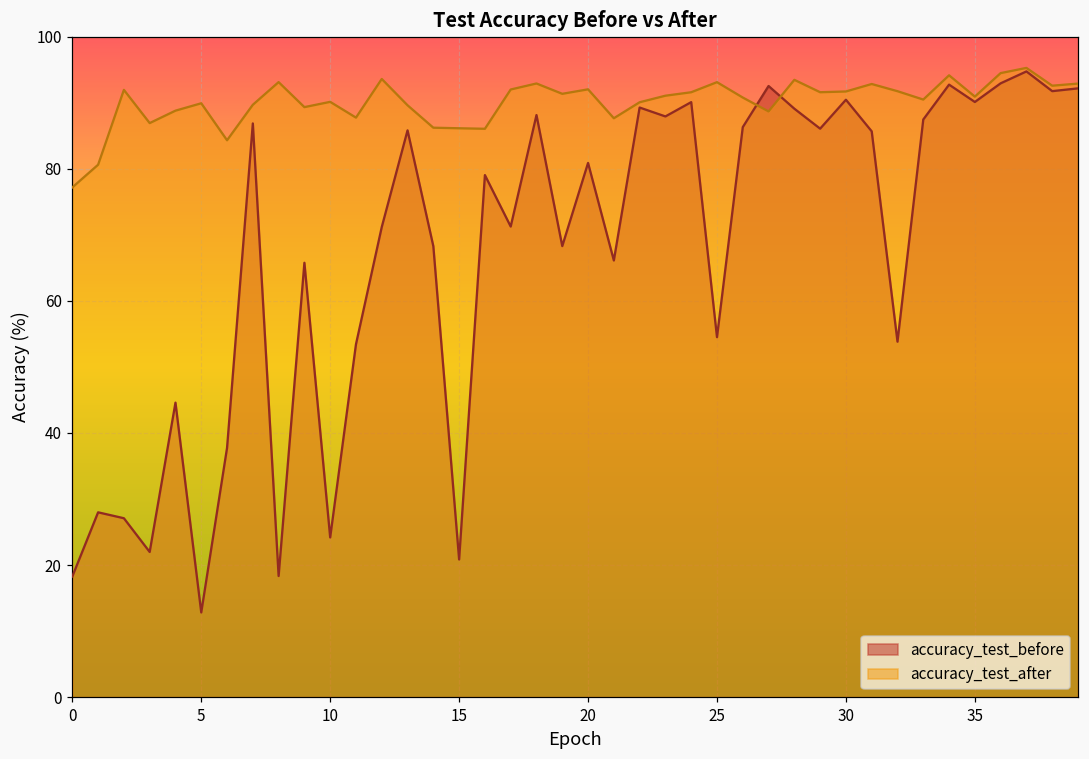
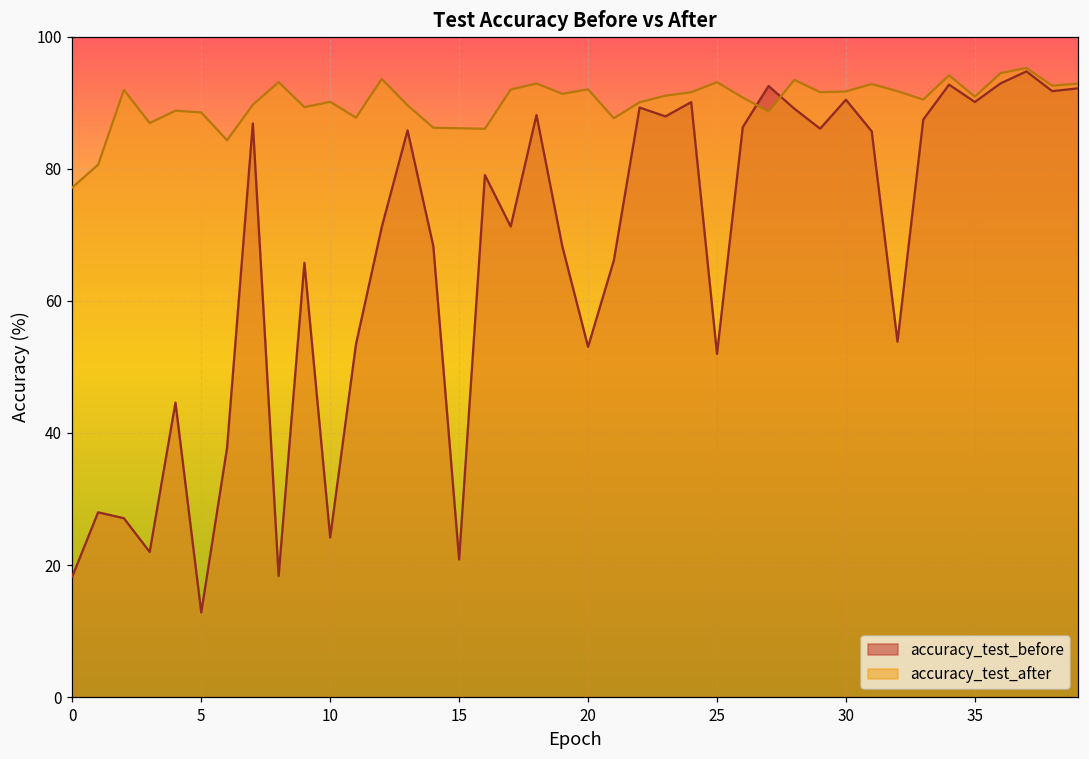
  {
    "accuracy_test_before": {
      "0": 18,
      "5": 13,
      "10": 24,
      "15": 21,
-     "20": 81,
-     "25": 54,
+     "20": 53,
+     "25": 52,
      "30": 90,
      "35": 90
    },
    "accuracy_test_after": {
      "0": 77,
-     "5": 90,
+     "5": 89,
      "10": 90,
      "15": 86,
      "20": 92,
      "25": 93,
      "30": 92,
      "35": 91
    }
  }
